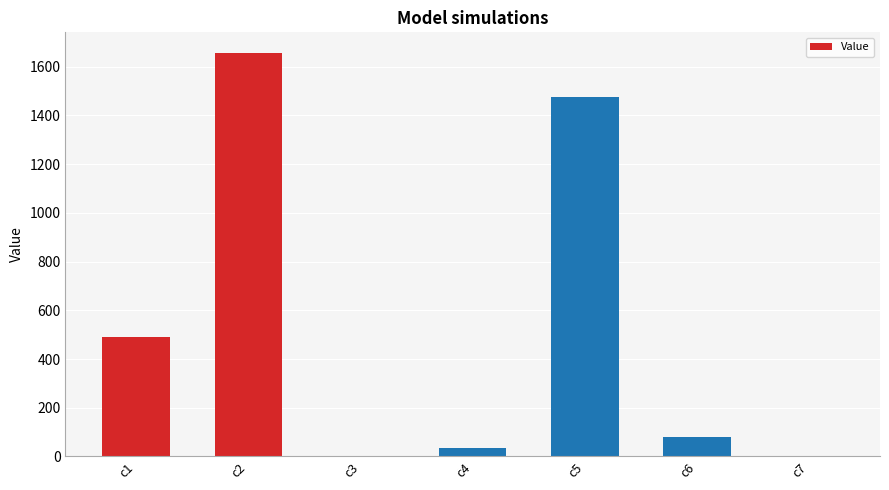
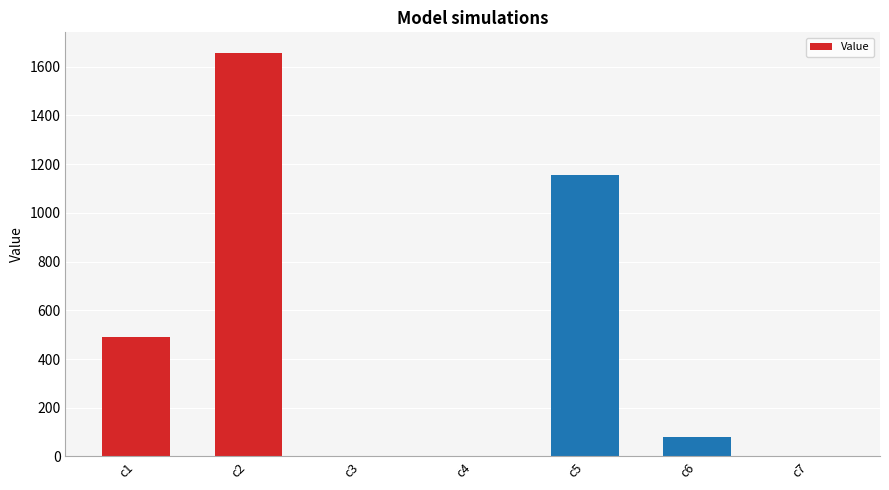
  {
    "c1": 490,
    "c2": 1660,
-   "c4": 30,
-   "c5": 1470,
+   "c4": 0,
+   "c5": 1160,
    "c6": 80
  }
